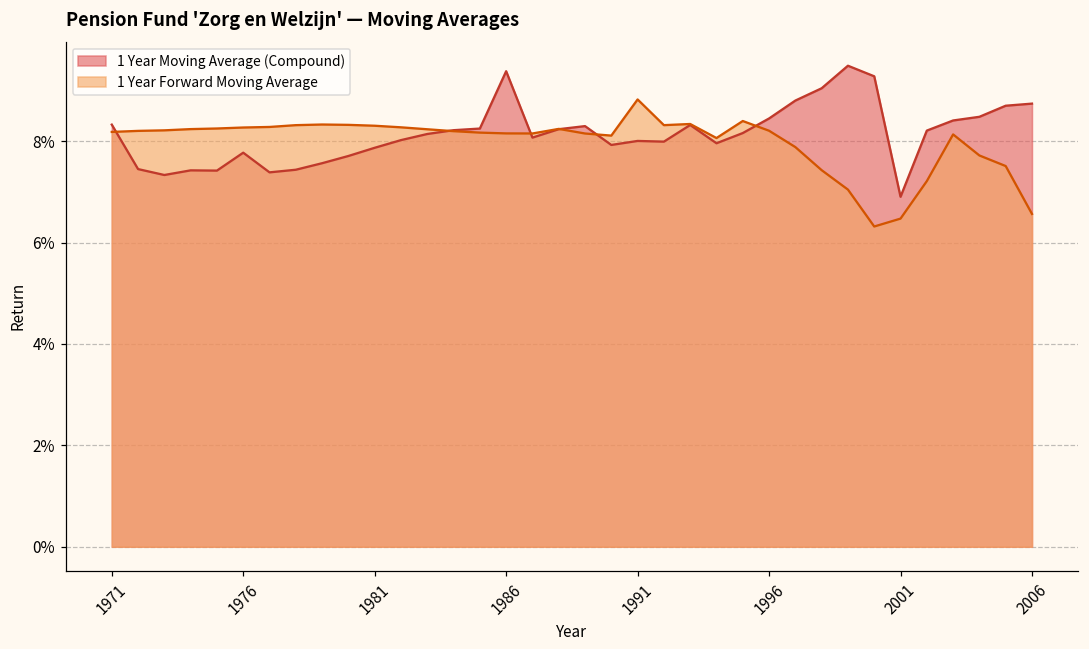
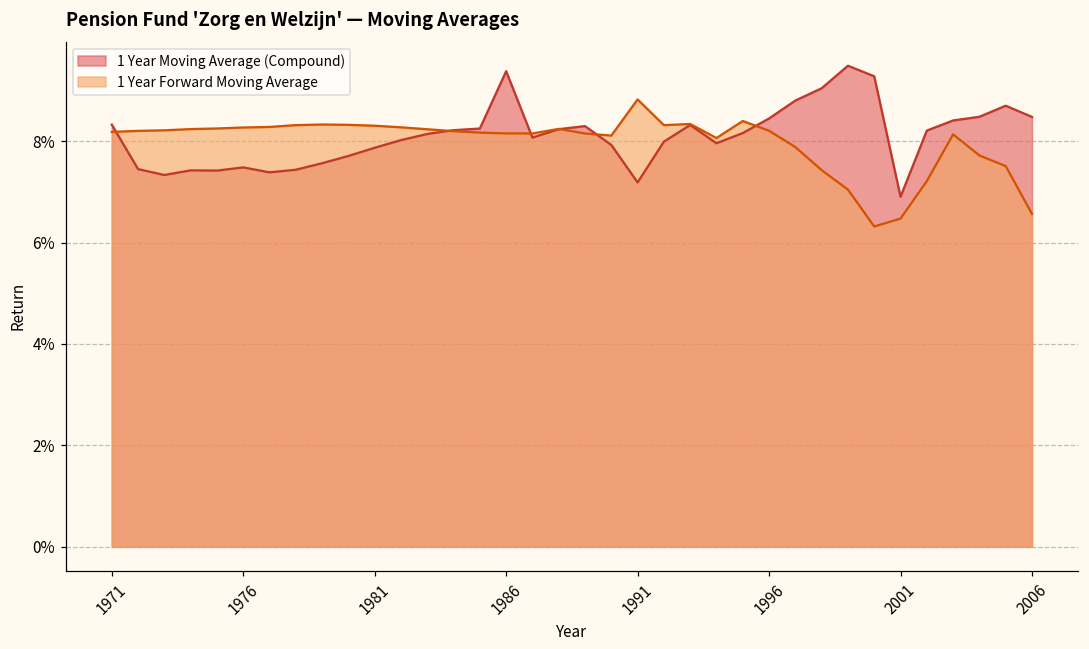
  {
    "1 Year Moving Average (Compound)": {
      "1971": "8.3%",
-     "1976": "7.8%",
+     "1976": "7.5%",
      "1981": "7.9%",
      "1986": "9.4%",
-     "1991": "8.0%",
+     "1991": "7.2%",
      "1996": "8.4%",
      "2001": "6.9%",
-     "2006": "8.7%"
+     "2006": "8.5%"
    },
    "1 Year Forward Moving Average": {
      "1971": "8.2%",
      "1976": "8.3%",
      "1981": "8.3%",
      "1986": "8.2%",
      "1991": "8.8%",
      "1996": "8.2%",
      "2001": "6.5%",
      "2006": "6.6%"
    }
  }
